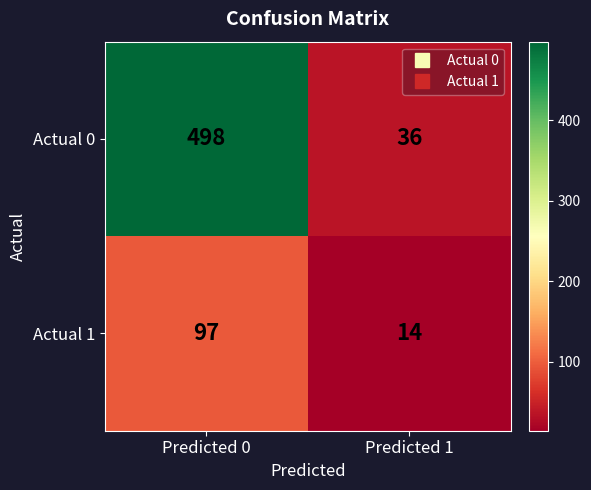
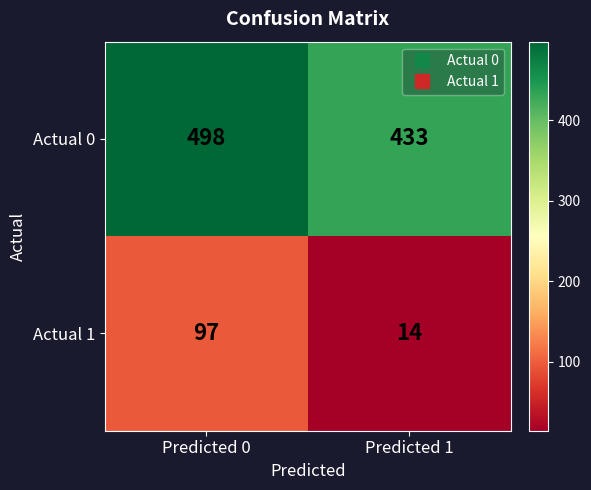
  {
    "Actual 0": {
      "Predicted 0": 498,
-     "Predicted 1": 36
+     "Predicted 1": 433
    },
    "Actual 1": {
      "Predicted 0": 97,
      "Predicted 1": 14
    }
  }
